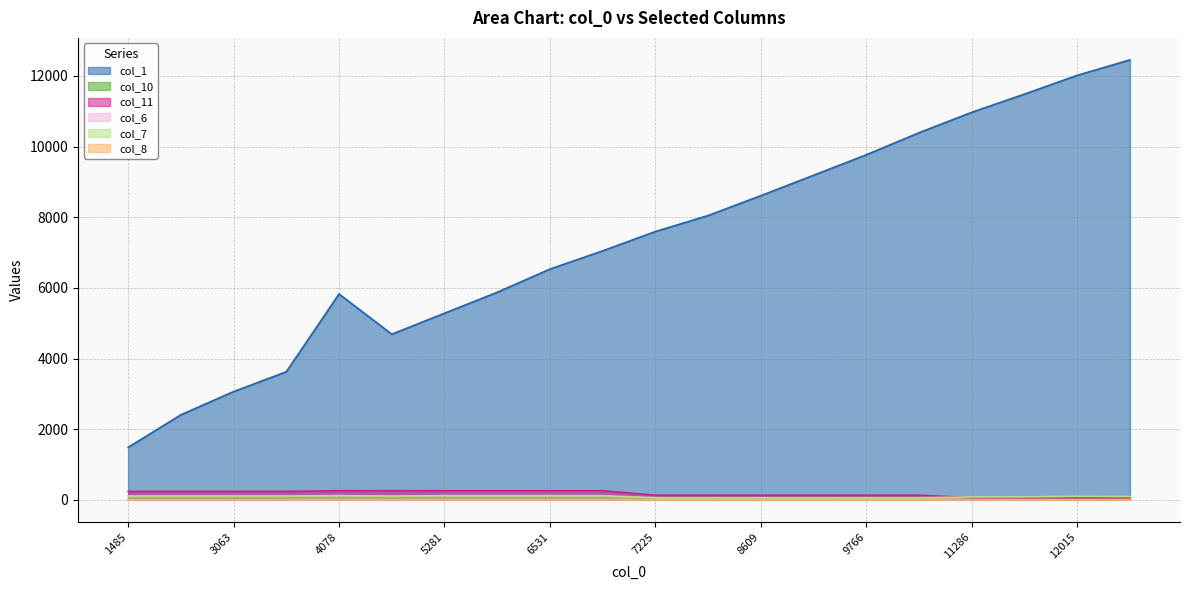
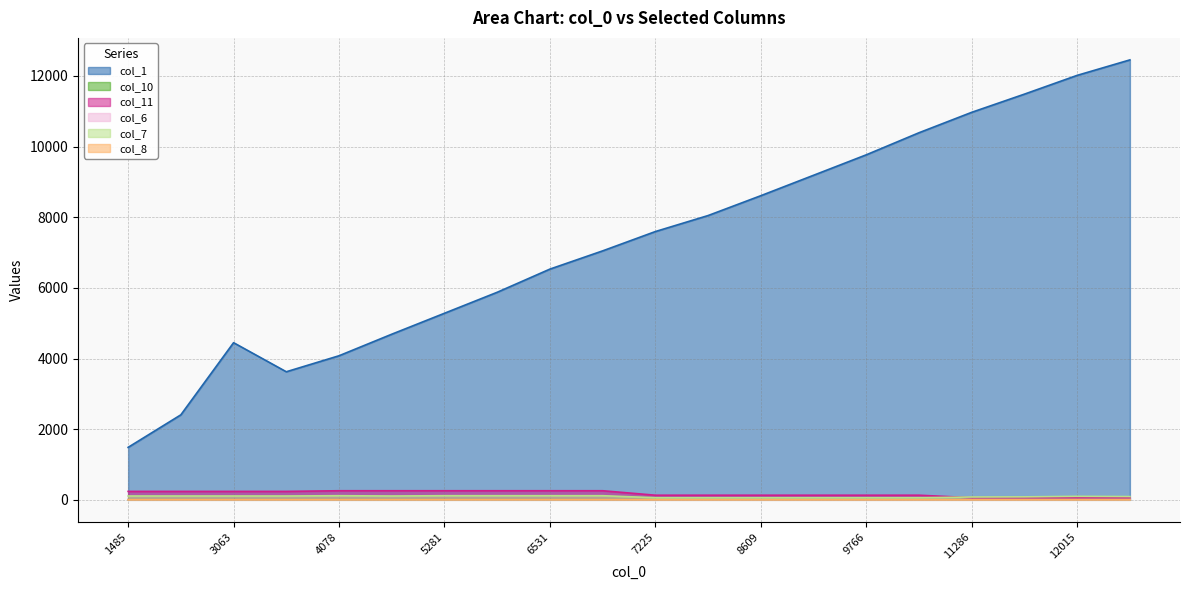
  {
    "col_1": {
      "1485": 1500,
-     "3063": 3100,
-     "4078": 5800,
+     "3063": 4400,
+     "4078": 4100,
      "5281": 5300,
      "6531": 6500,
      "7225": 7600,
      "8609": 8600,
      "9766": 9800,
      "11286": 11000,
      "12015": 12000
    },
    "col_8": {
      "1485": 0,
      "3063": 0,
      "4078": 0,
      "5281": 0,
      "6531": 0
    },
    "col_11": {
      "1485": 200,
      "3063": 200,
      "4078": 300,
      "5281": 300,
      "6531": 300
    },
    "col_7": {
      "1485": 100,
      "3063": 100,
      "4078": 100,
      "5281": 100,
      "6531": 100
    }
  }
